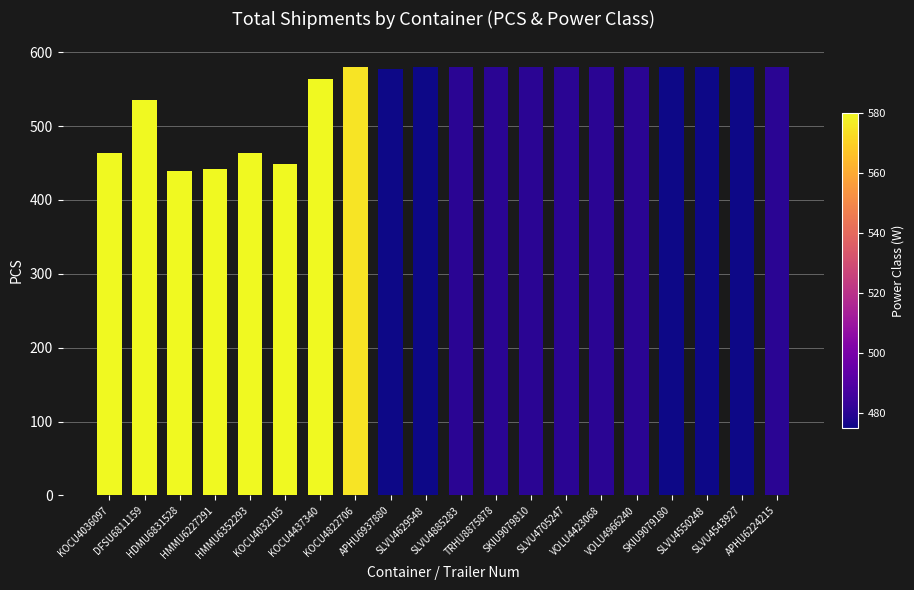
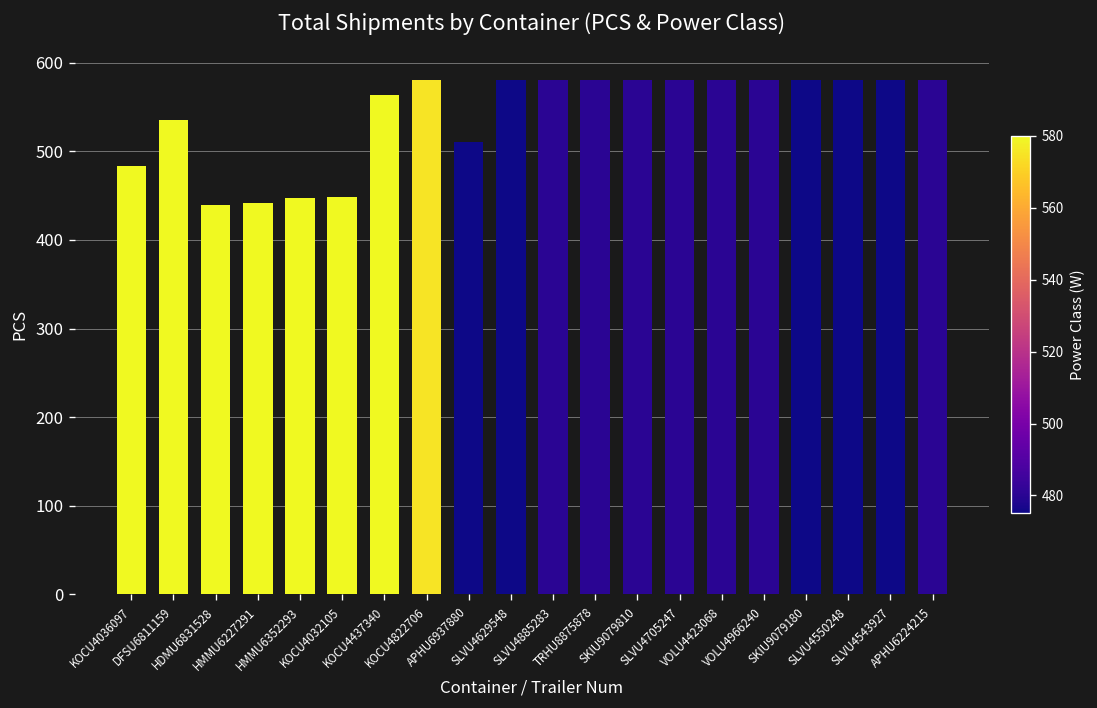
  {
-   "KOCU4036097": 460,
+   "KOCU4036097": 480,
    "DFSU6811159": 540,
    "HDMU6831528": 440,
    "HMMU6227291": 440,
-   "HMMU6352293": 460,
+   "HMMU6352293": 450,
    "KOCU4032105": 450,
    "KOCU4437340": 560,
    "KOCU4822706": 580,
-   "APHU6937880": 580,
+   "APHU6937880": 510,
    "SLVU4629548": 580,
    "SLVU4885283": 580,
    "TRHU8875878": 580,
    "SKIU9079810": 580,
    "SLVU4705247": 580,
    "VOLU4423068": 580,
    "VOLU4966240": 580,
    "SKIU9079180": 580,
    "SLVU4550248": 580,
    "SLVU4543927": 580,
    "APHU6224215": 580
  }
